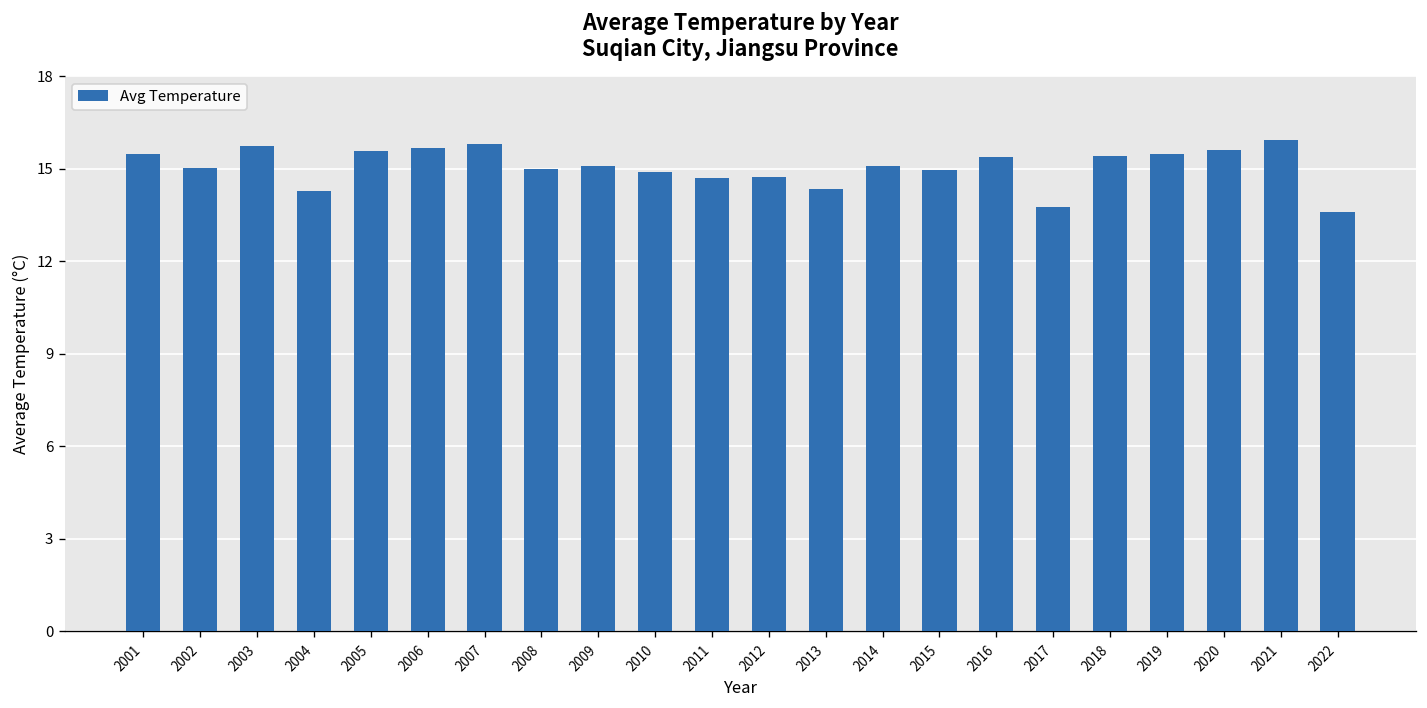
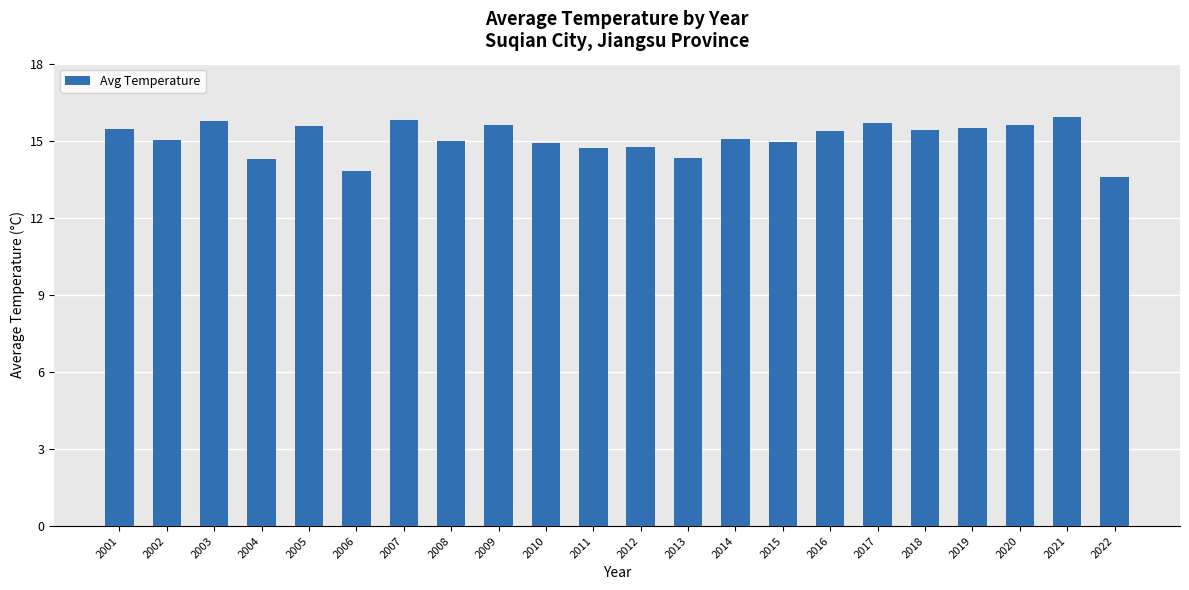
  {
    "2001": 15.5,
    "2002": 15.0,
    "2003": 15.8,
    "2004": 14.3,
    "2005": 15.6,
-   "2006": 15.7,
+   "2006": 13.8,
    "2007": 15.8,
    "2008": 15.0,
-   "2009": 15.1,
+   "2009": 15.6,
    "2010": 14.9,
    "2011": 14.7,
    "2012": 14.7,
    "2013": 14.3,
    "2014": 15.1,
    "2015": 14.9,
    "2016": 15.4,
-   "2017": 13.8,
+   "2017": 15.7,
    "2018": 15.4,
    "2019": 15.5,
    "2020": 15.6,
    "2021": 15.9,
    "2022": 13.6
  }
